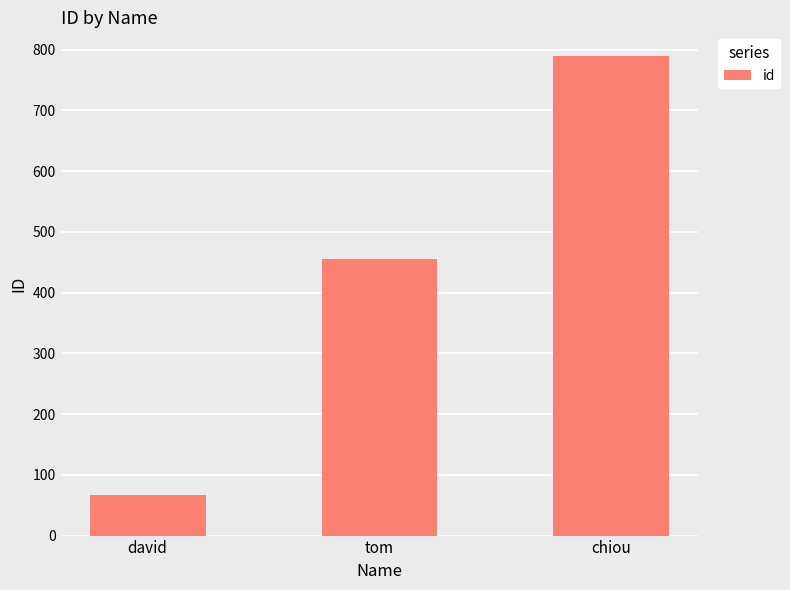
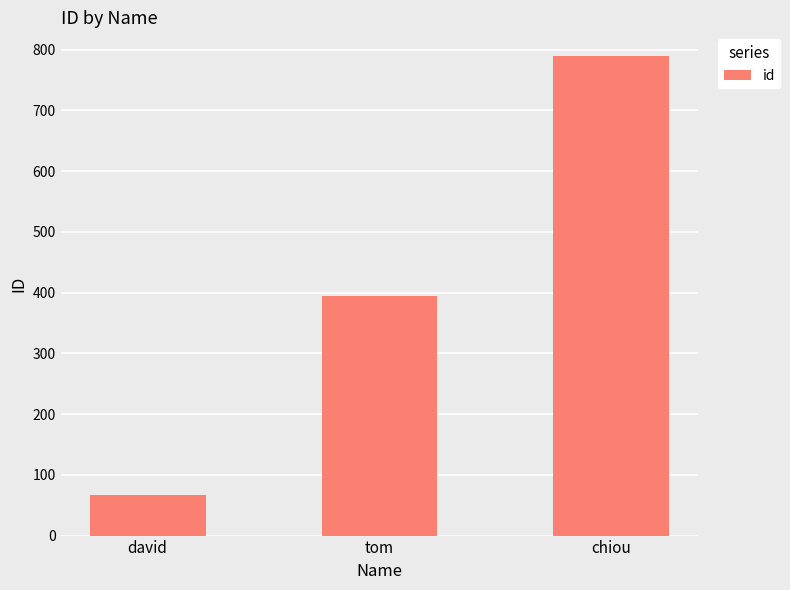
  {
    "david": 70,
-   "tom": 460,
+   "tom": 390,
    "chiou": 790
  }
